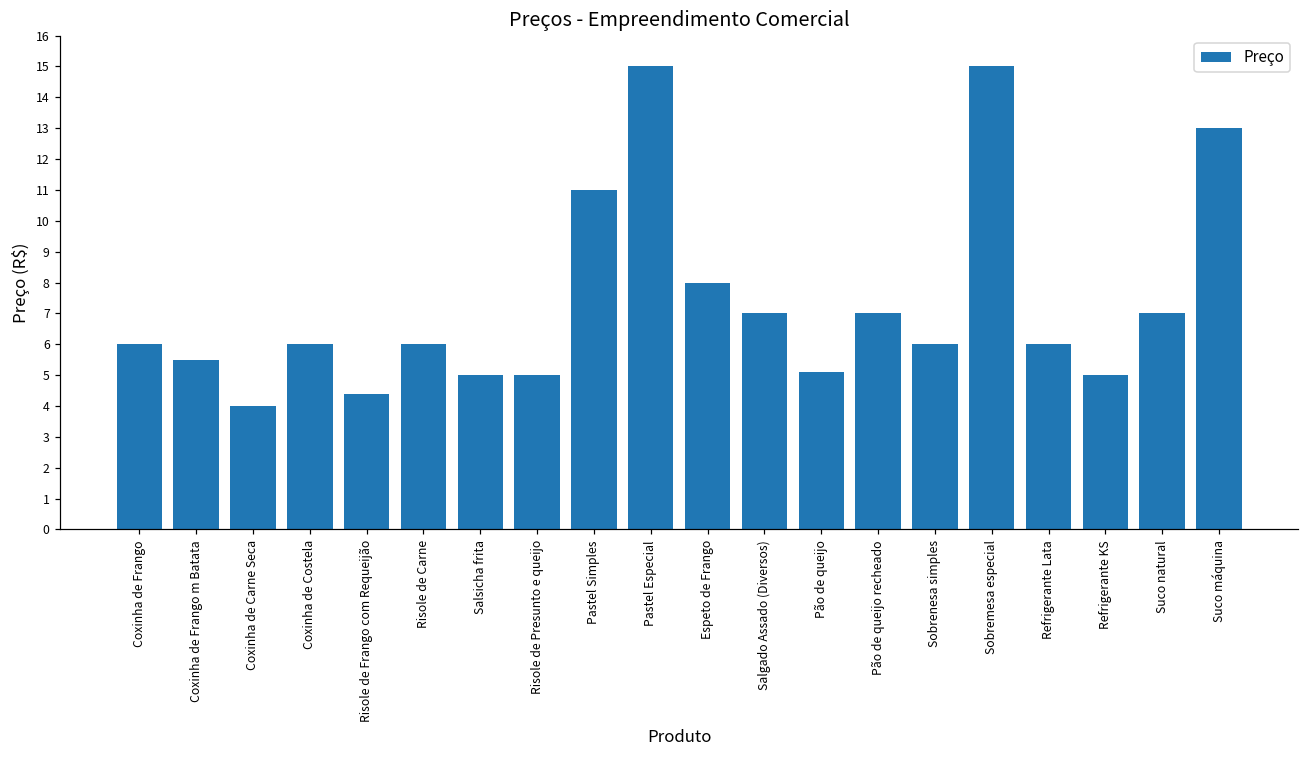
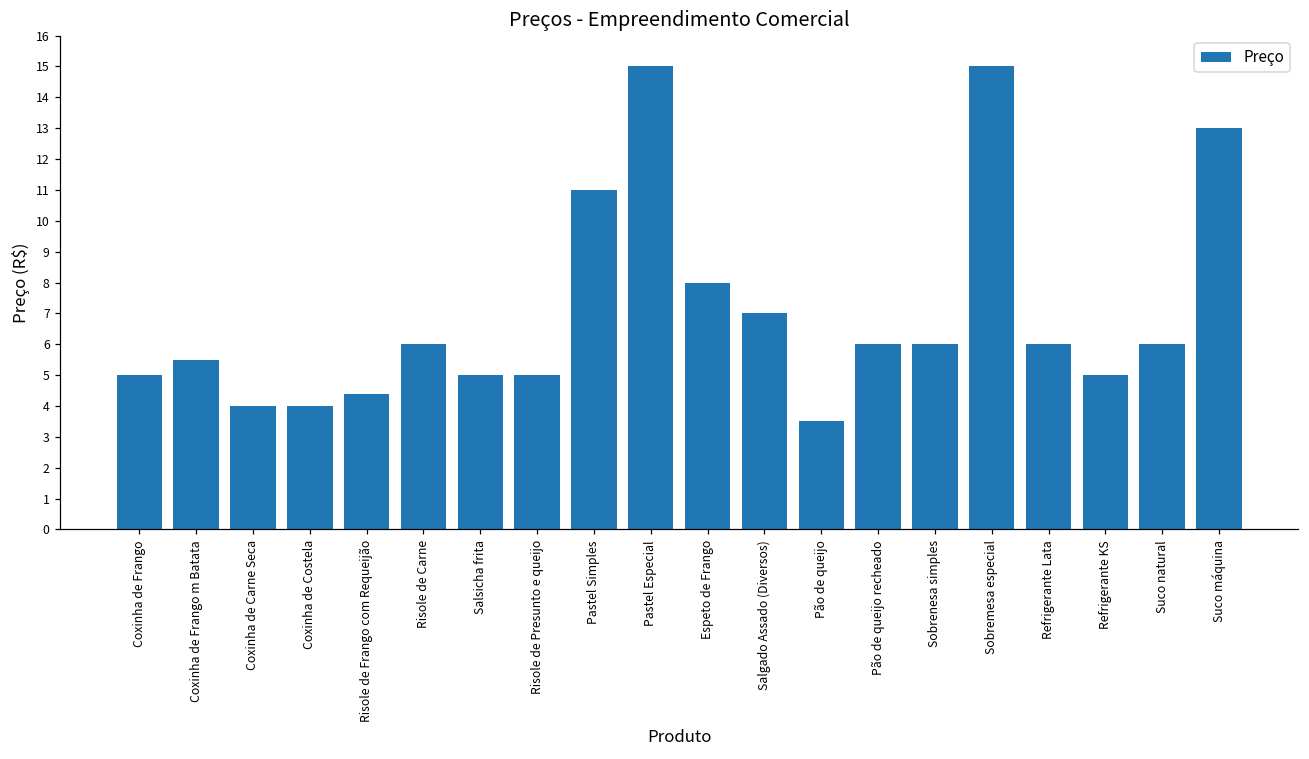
  {
-   "Coxinha de Frango": 6,
+   "Coxinha de Frango": 5,
    "Coxinha de Frango m Batata": 5.5,
    "Coxinha de Carne Seca": 4.0,
-   "Coxinha de Costela": 6,
+   "Coxinha de Costela": 4,
    "Risole de Frango com Requeijão": 4.4,
    "Risole de Carne": 6.0,
    "Salsicha frita": 5.0,
    "Risole de Presunto e queijo": 5.0,
    "Pastel Simples": 11.0,
    "Pastel Especial": 15.0,
    "Espeto de Frango": 8.0,
    "Salgado Assado (Diversos)": 7.0,
-   "Pão de queijo": 5.1,
-   "Pão de queijo recheado": 7,
+   "Pão de queijo": 3.5,
+   "Pão de queijo recheado": 6,
    "Sobrenesa simples": 6.0,
    "Sobremesa especial": 15.0,
    "Refrigerante Lata": 6.0,
    "Refrigerante KS": 5.0,
-   "Suco natural": 7,
+   "Suco natural": 6,
    "Suco máquina": 13.0
  }
